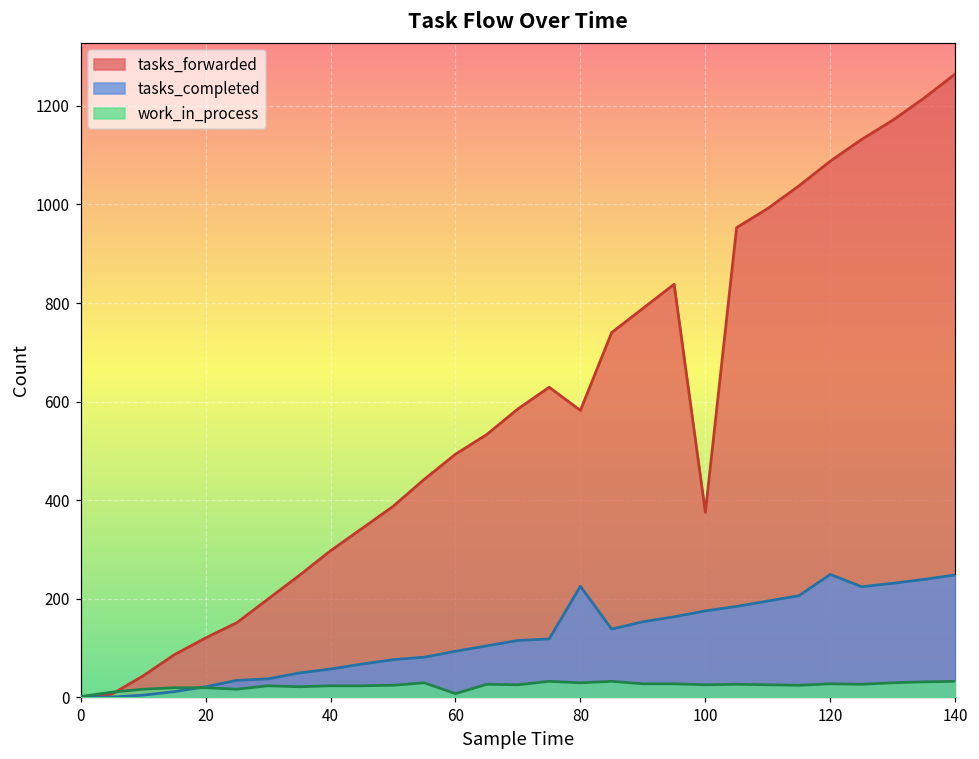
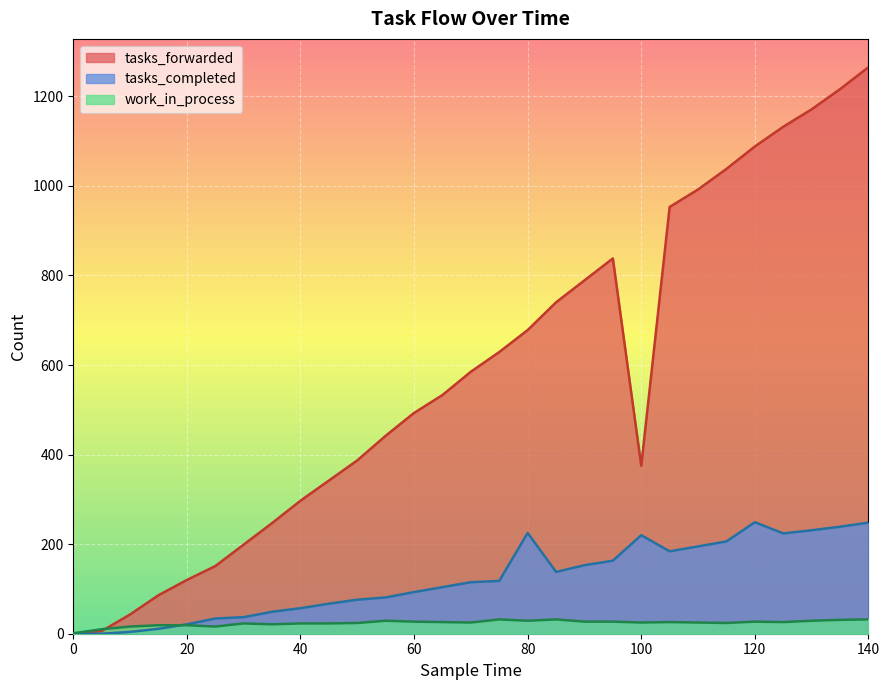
  {
    "tasks_forwarded": {
      "20": 120,
      "40": 300,
      "60": 490,
-     "80": 580,
+     "80": 680,
      "100": 380,
      "120": 1090,
      "140": 1270
    },
    "tasks_completed": {
      "40": 60,
      "60": 90,
      "80": 230,
-     "100": 180,
+     "100": 220,
      "120": 250,
      "140": 250
    },
    "work_in_process": {
      "40": 20,
-     "60": 10,
+     "60": 30,
      "80": 30,
      "100": 30,
      "120": 30,
      "140": 30
    }
  }
